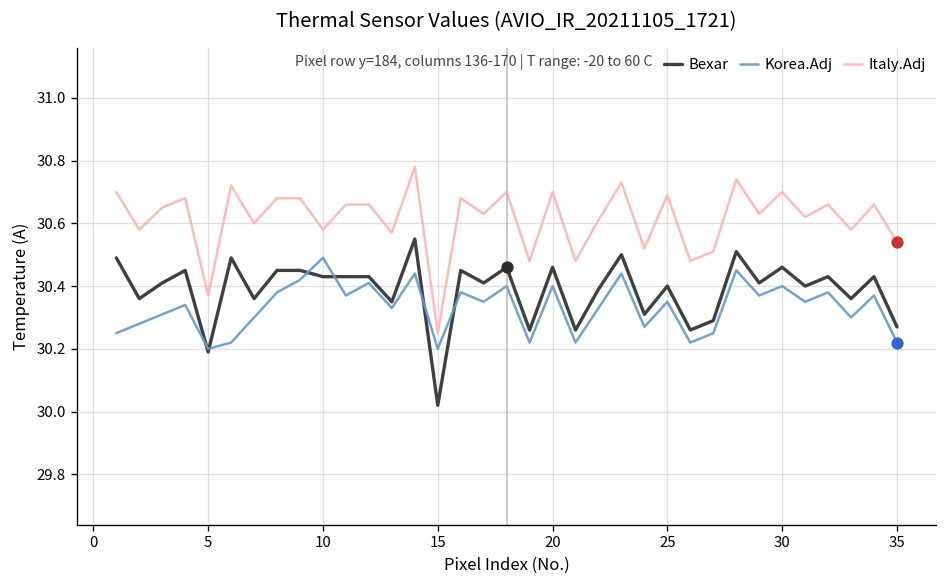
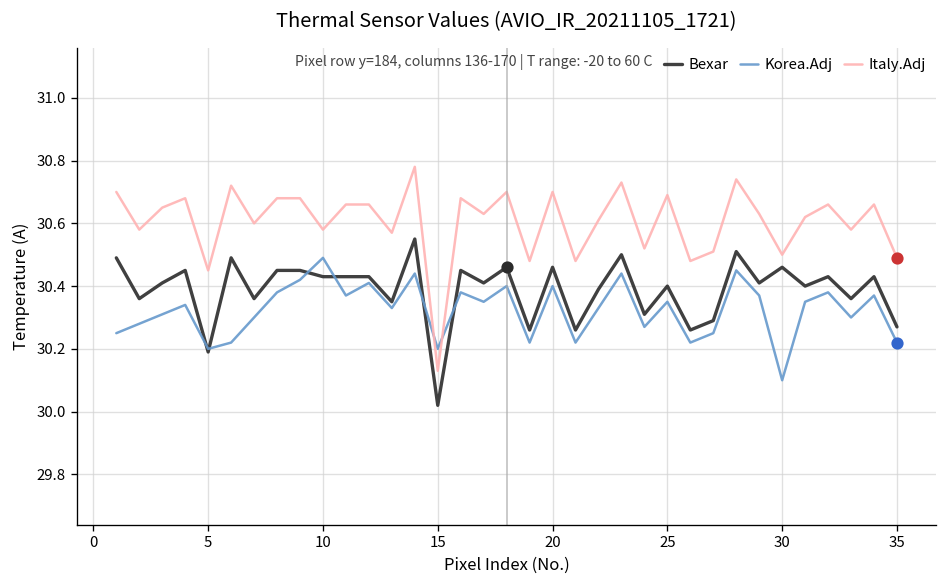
  {
    "Korea.Adj": {
      "5": 30.2,
      "10": 30.49,
      "15": 30.2,
      "20": 30.4,
      "25": 30.35,
-     "30": 30.4
+     "30": 30.1
    },
    "Italy.Adj": {
-     "5": 30.37,
+     "5": 30.45,
      "10": 30.58,
-     "15": 30.25,
+     "15": 30.13,
      "20": 30.70,
      "25": 30.69,
-     "30": 30.7,
-     "35": 30.54
+     "30": 30.5,
+     "35": 30.49
    }
  }
